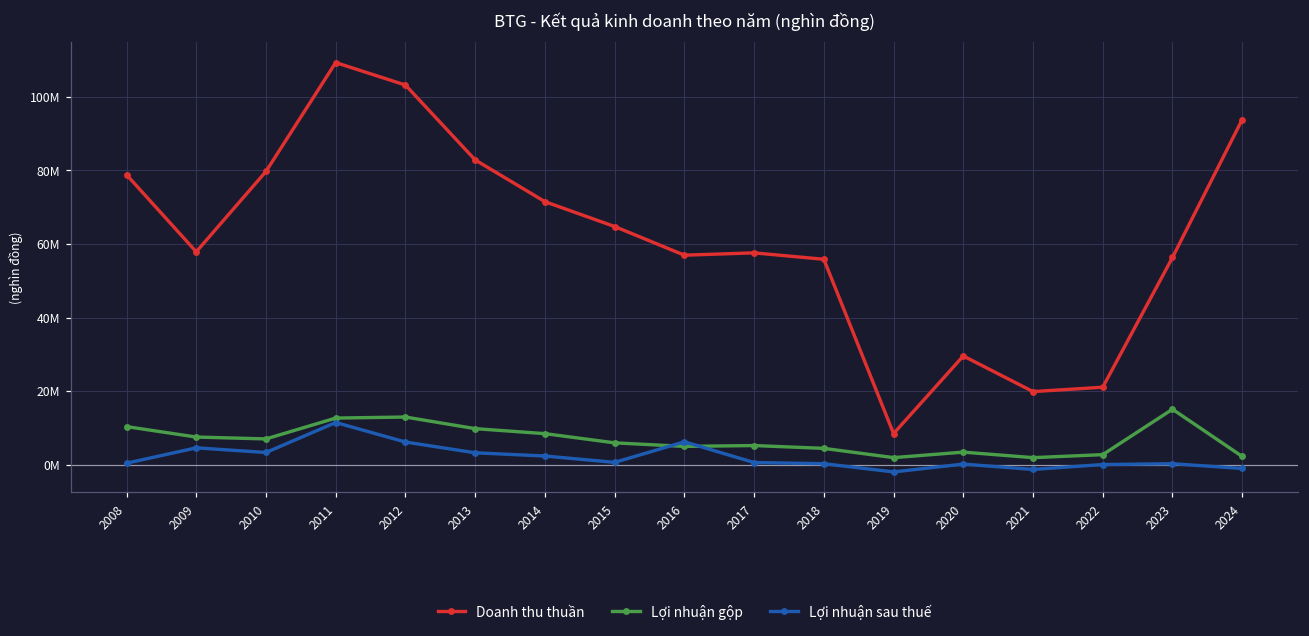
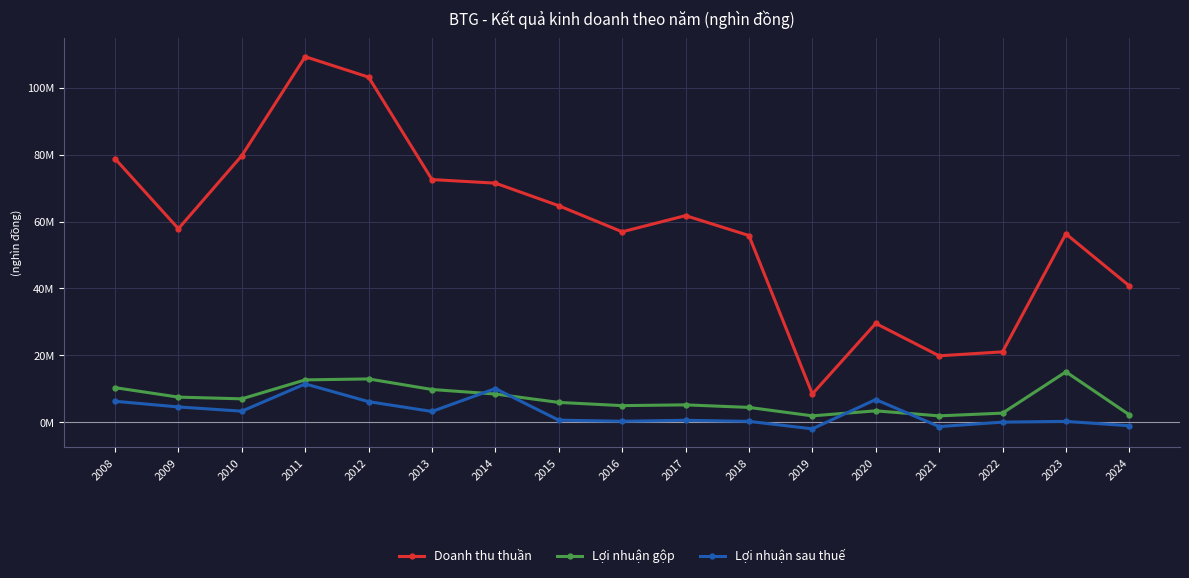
  {
    "Doanh thu thuần": {
      "2008": 79000000,
      "2009": 58000000,
      "2010": 80000000,
      "2011": 109000000,
      "2012": 103000000,
-     "2013": 83000000,
+     "2013": 73000000,
      "2014": 72000000,
      "2015": 65000000,
      "2016": 57000000,
-     "2017": 58000000,
+     "2017": 62000000,
      "2018": 56000000,
      "2019": 8000000,
      "2020": 30000000,
      "2021": 20000000,
      "2022": 21000000,
      "2023": 56000000,
-     "2024": 94000000
+     "2024": 41000000
    },
    "Lợi nhuận gộp": {
      "2008": 10000000,
      "2009": 7000000,
      "2010": 7000000,
      "2011": 13000000,
      "2012": 13000000,
      "2013": 10000000,
      "2014": 8000000,
      "2015": 6000000,
      "2016": 5000000,
      "2017": 5000000,
      "2018": 4000000,
      "2019": 2000000,
      "2020": 3000000,
      "2021": 2000000,
      "2022": 3000000,
      "2023": 15000000,
      "2024": 2000000
    },
    "Lợi nhuận sau thuế": {
-     "2008": 0,
+     "2008": 6000000,
      "2009": 5000000,
      "2010": 3000000,
      "2011": 11000000,
      "2012": 6000000,
      "2013": 3000000,
-     "2014": 2000000,
+     "2014": 10000000,
      "2015": 1000000,
-     "2016": 6000000,
+     "2016": 0,
      "2017": 1000000,
      "2018": 0,
      "2019": -2000000,
-     "2020": 0,
+     "2020": 7000000,
      "2021": -1000000,
      "2022": 0,
      "2023": 0,
      "2024": -1000000
    }
  }
